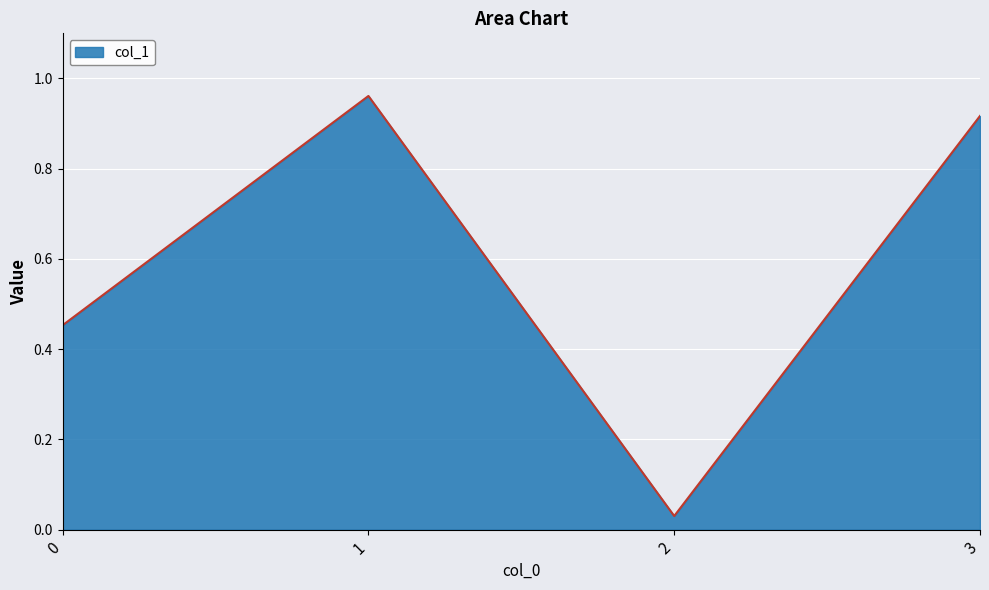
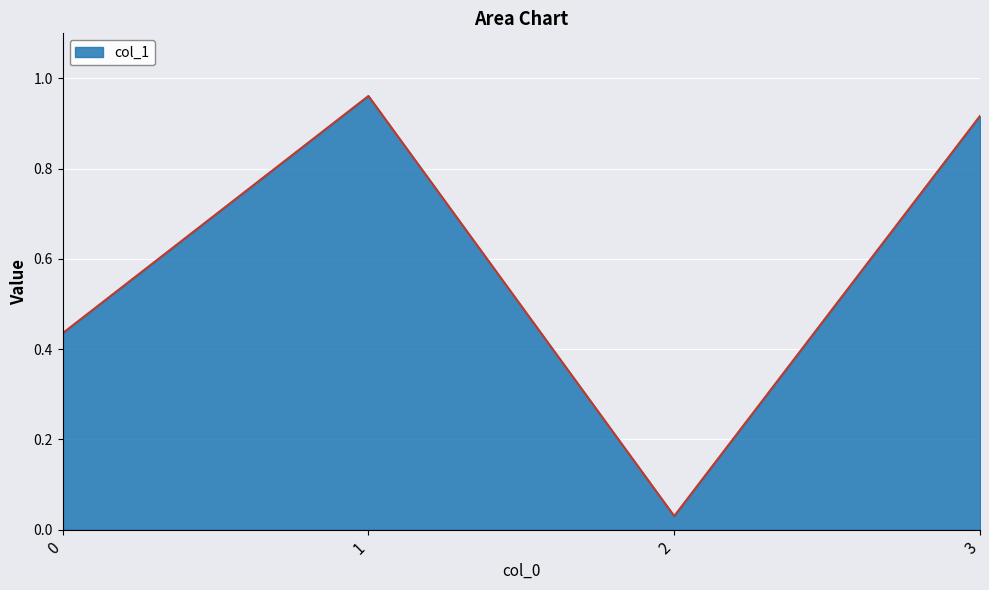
  {
-   "0": 0.45,
+   "0": 0.44,
    "1": 0.96,
    "2": 0.03,
    "3": 0.92
  }
